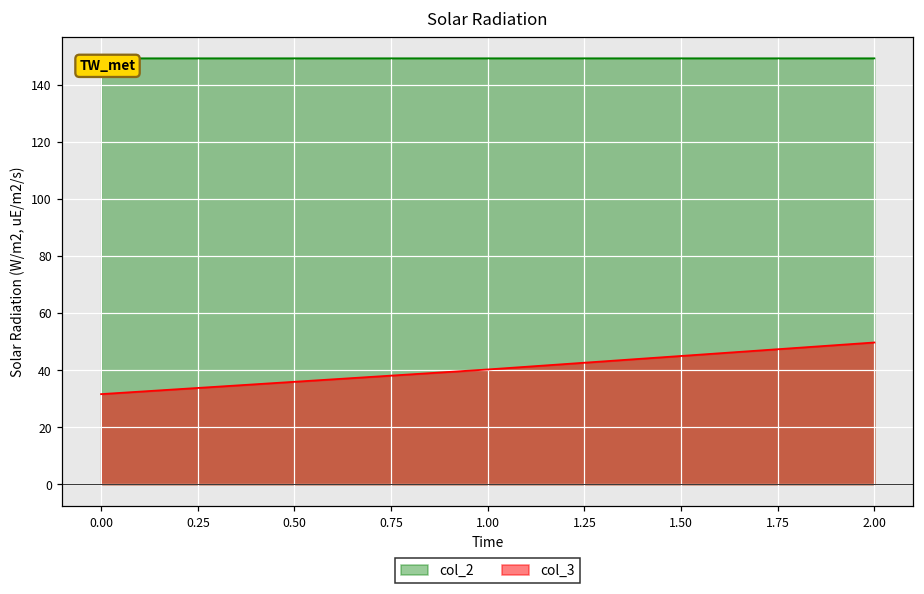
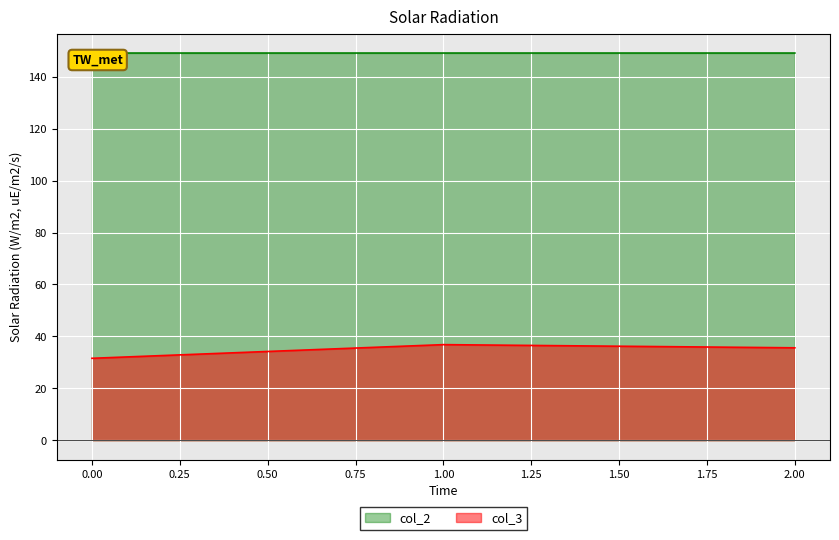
  {
    "col_2": {
      "1.00": 149,
      "2.00": 149
    },
    "col_3": {
      "0.00": 32,
-     "1.00": 40,
-     "2.00": 50
+     "1.00": 37,
+     "2.00": 36
    }
  }
